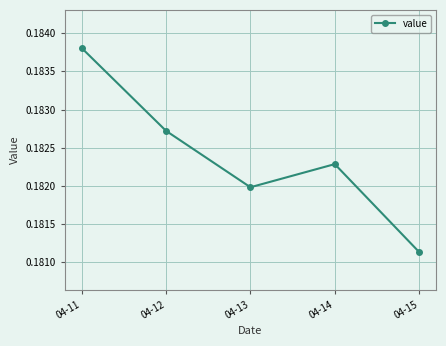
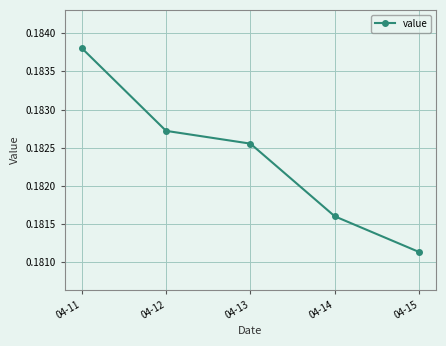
  {
    "04-11": 0.1838,
    "04-12": 0.1827,
-   "04-13": 0.1820,
-   "04-14": 0.1823,
+   "04-13": 0.1826,
+   "04-14": 0.1816,
    "04-15": 0.1811
  }
